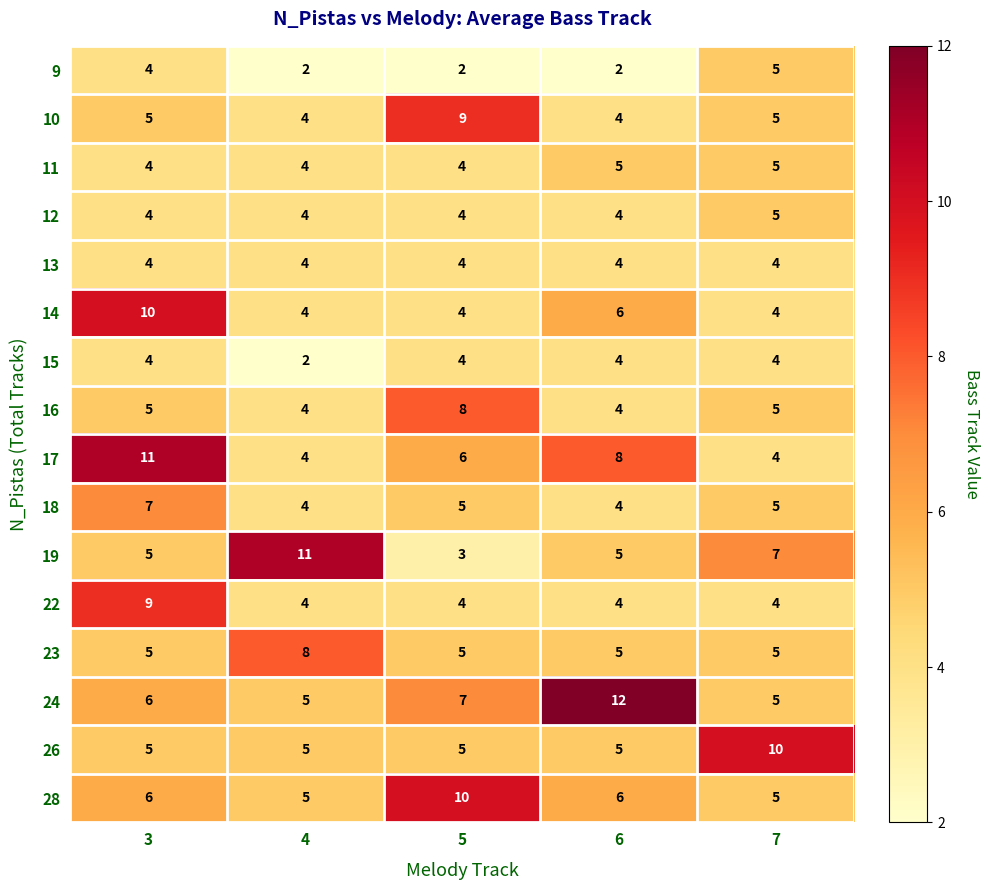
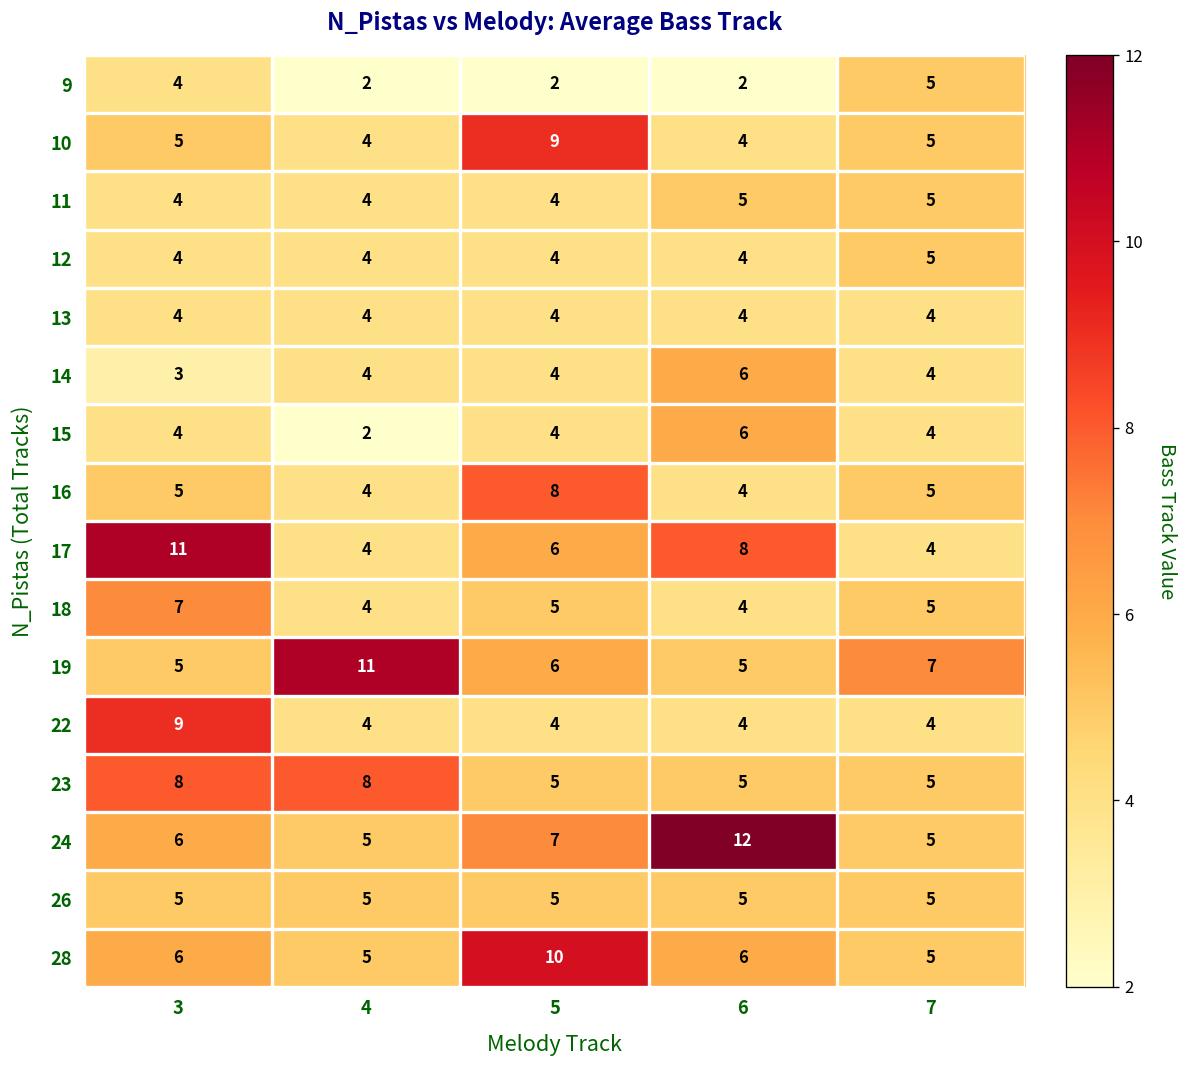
  {
    "9": {
      "3": 4,
      "4": 2,
      "5": 2,
      "6": 2,
      "7": 5
    },
    "10": {
      "3": 5,
      "4": 4,
      "5": 9,
      "6": 4,
      "7": 5
    },
    "11": {
      "3": 4,
      "4": 4,
      "5": 4,
      "6": 5,
      "7": 5
    },
    "12": {
      "3": 4,
      "4": 4,
      "5": 4,
      "6": 4,
      "7": 5
    },
    "13": {
      "3": 4,
      "4": 4,
      "5": 4,
      "6": 4,
      "7": 4
    },
    "14": {
-     "3": 10,
+     "3": 3,
      "4": 4,
      "5": 4,
      "6": 6,
      "7": 4
    },
    "15": {
      "3": 4,
      "4": 2,
      "5": 4,
-     "6": 4,
+     "6": 6,
      "7": 4
    },
    "16": {
      "3": 5,
      "4": 4,
      "5": 8,
      "6": 4,
      "7": 5
    },
    "17": {
      "3": 11,
      "4": 4,
      "5": 6,
      "6": 8,
      "7": 4
    },
    "18": {
      "3": 7,
      "4": 4,
      "5": 5,
      "6": 4,
      "7": 5
    },
    "19": {
      "3": 5,
      "4": 11,
-     "5": 3,
+     "5": 6,
      "6": 5,
      "7": 7
    },
    "22": {
      "3": 9,
      "4": 4,
      "5": 4,
      "6": 4,
      "7": 4
    },
    "23": {
-     "3": 5,
+     "3": 8,
      "4": 8,
      "5": 5,
      "6": 5,
      "7": 5
    },
    "24": {
      "3": 6,
      "4": 5,
      "5": 7,
      "6": 12,
      "7": 5
    },
    "26": {
      "3": 5,
      "4": 5,
      "5": 5,
      "6": 5,
-     "7": 10
+     "7": 5
    },
    "28": {
      "3": 6,
      "4": 5,
      "5": 10,
      "6": 6,
      "7": 5
    }
  }
